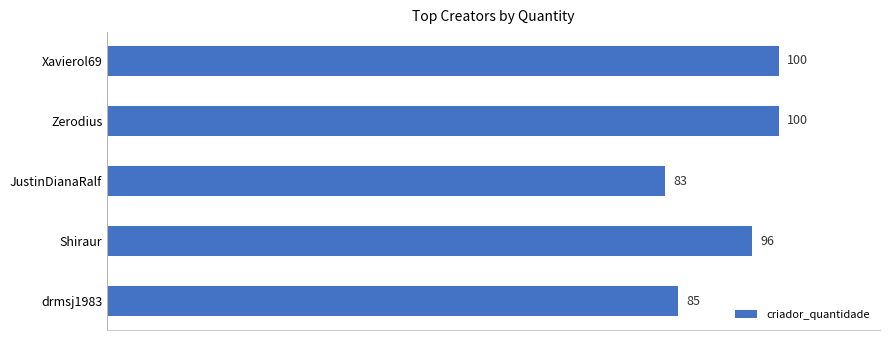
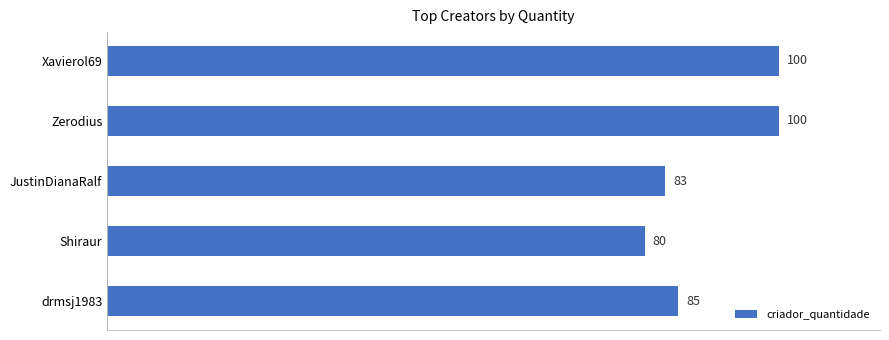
  {
    "Xavierol69": 100,
    "Zerodius": 100,
    "JustinDianaRalf": 83,
-   "Shiraur": 96,
+   "Shiraur": 80,
    "drmsj1983": 85
  }
